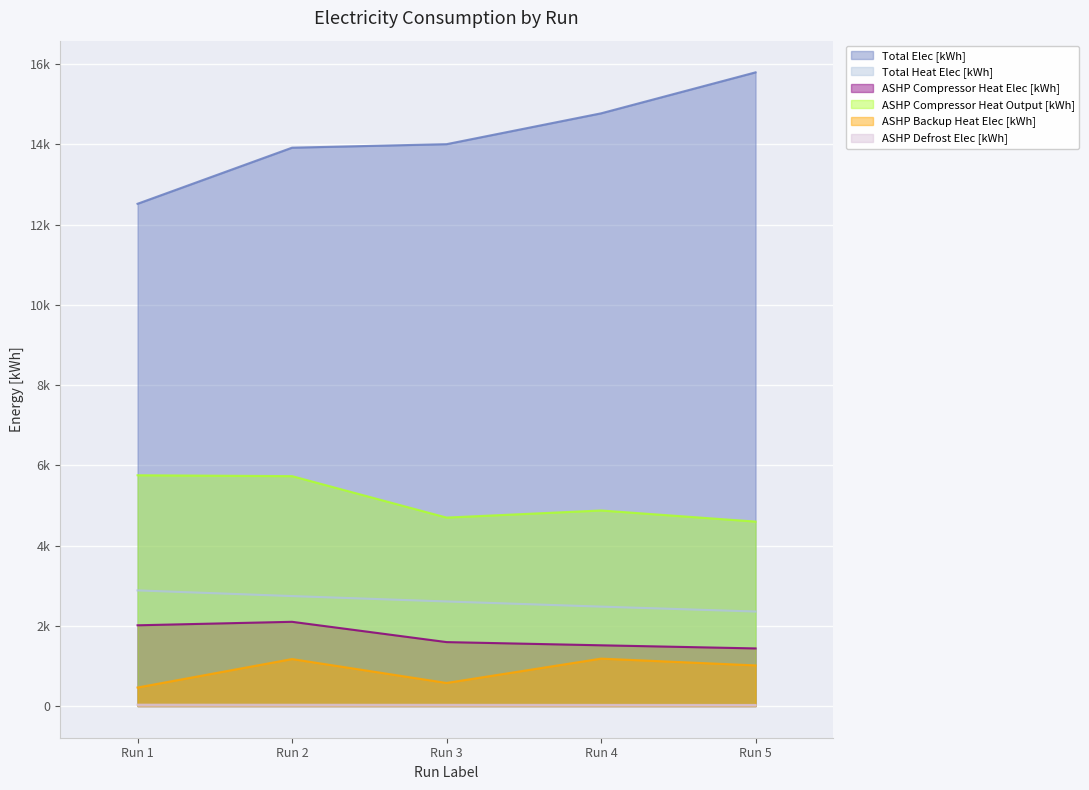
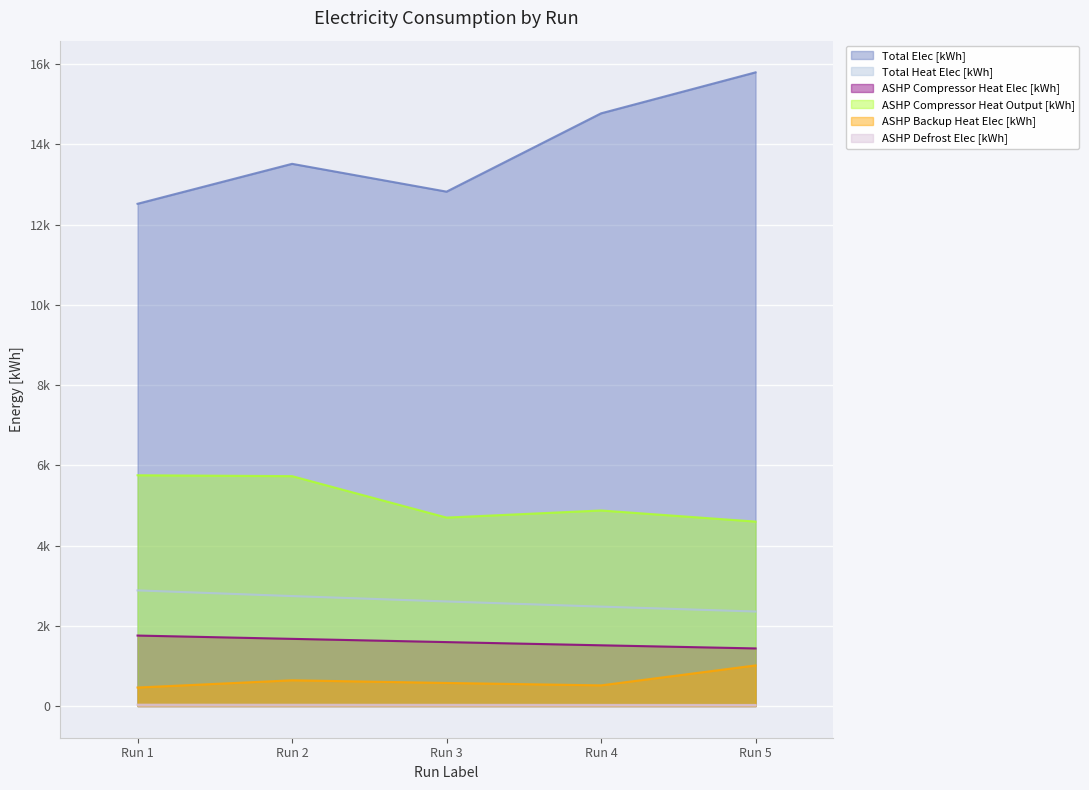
  {
    "Total Elec [kWh]": {
      "Run 1": 12500,
-     "Run 2": 13900,
-     "Run 3": 14000,
+     "Run 2": 13500,
+     "Run 3": 12800,
      "Run 4": 14800,
      "Run 5": 15800
    },
    "ASHP Compressor Heat Elec [kWh]": {
-     "Run 1": 2000,
-     "Run 2": 2100,
+     "Run 1": 1800,
+     "Run 2": 1700,
      "Run 3": 1600,
      "Run 4": 1500,
      "Run 5": 1400
    },
    "ASHP Compressor Heat Output [kWh]": {
      "Run 1": 5800,
      "Run 2": 5700,
      "Run 3": 4700,
      "Run 4": 4900,
      "Run 5": 4600
    },
    "ASHP Backup Heat Elec [kWh]": {
      "Run 1": 500,
-     "Run 2": 1200,
+     "Run 2": 600,
      "Run 3": 600,
-     "Run 4": 1200,
+     "Run 4": 500,
      "Run 5": 1000
    }
  }
